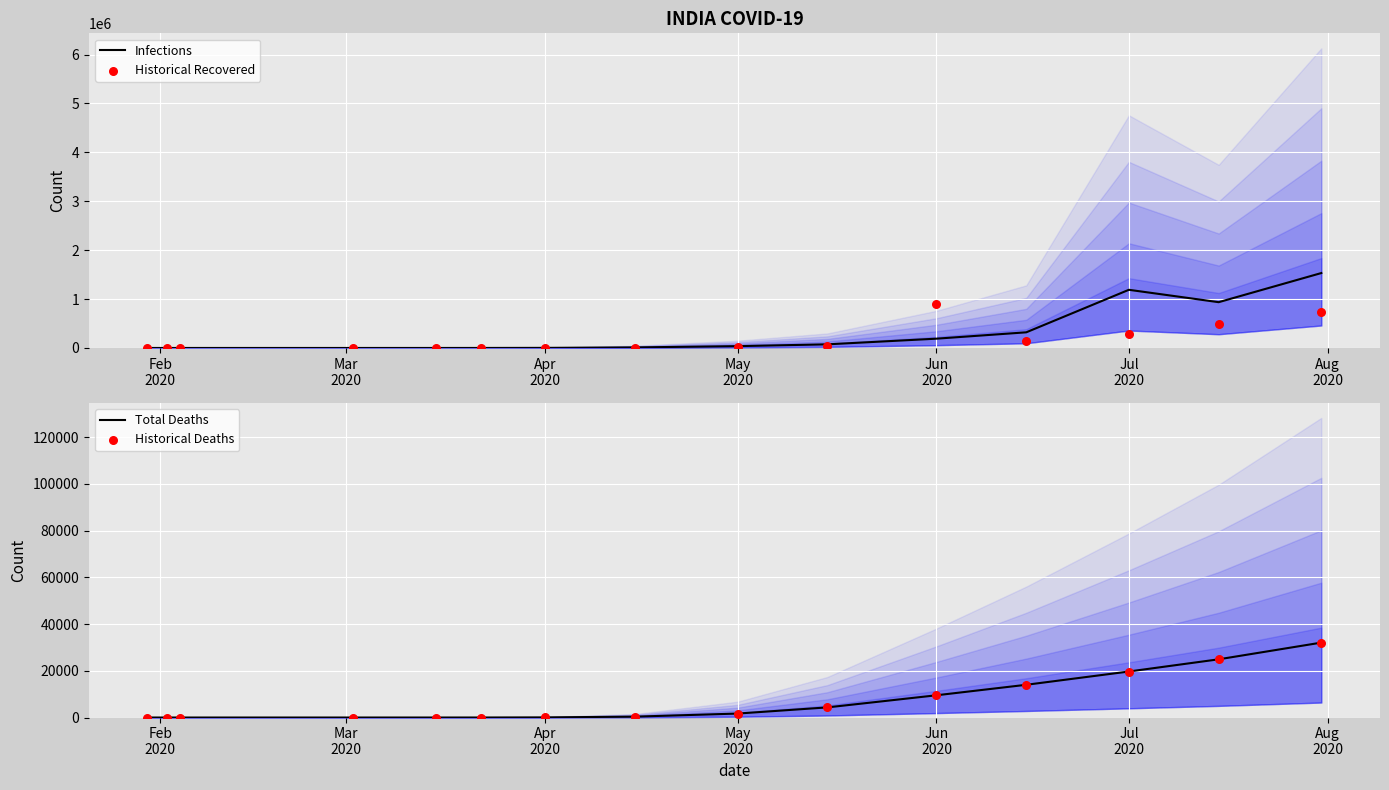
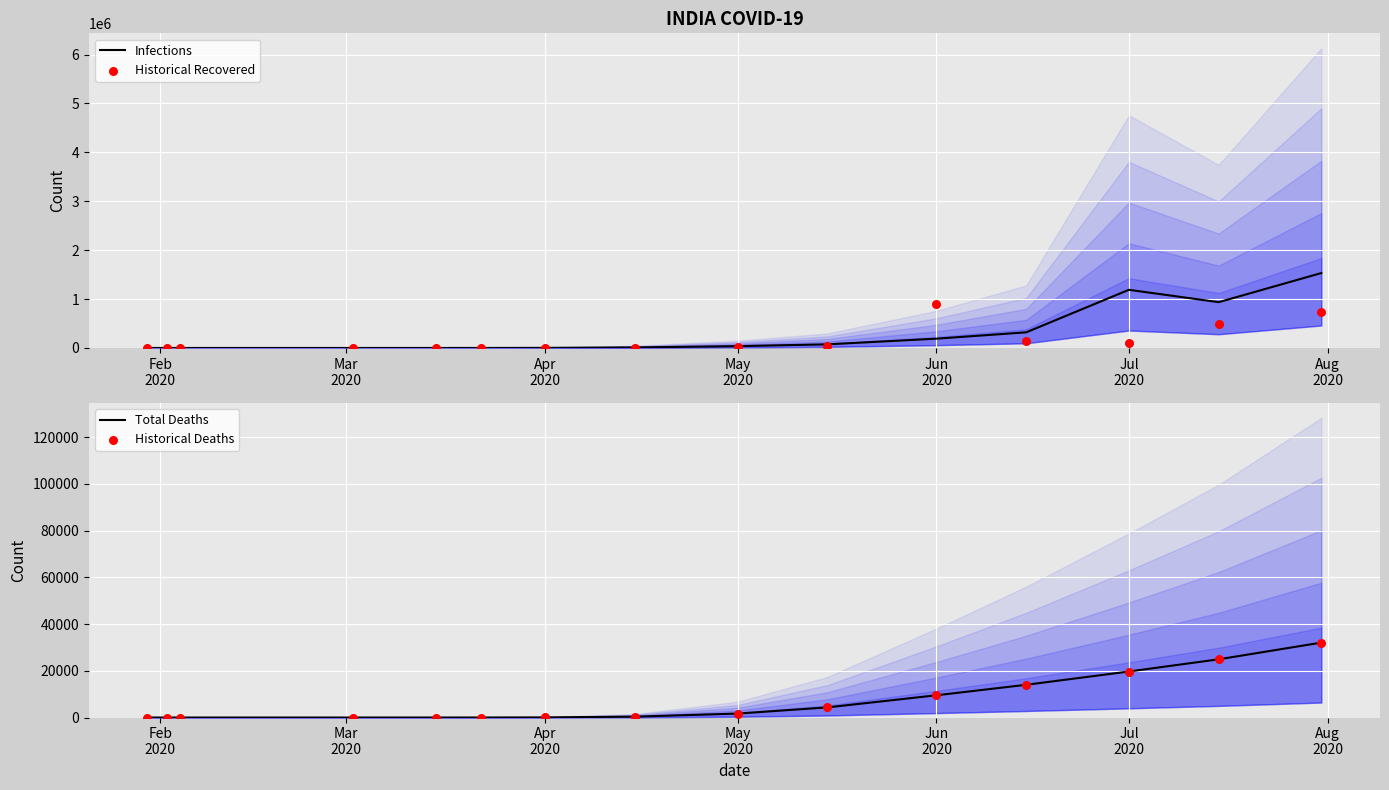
  {
    "INDIA COVID-19": {
      "Infections": {
        "Jul 2020": 1200000
      },
      "Historical Recovered": {
-       "Jul 2020": 300000
+       "Jul 2020": 100000
      }
    }
  }
